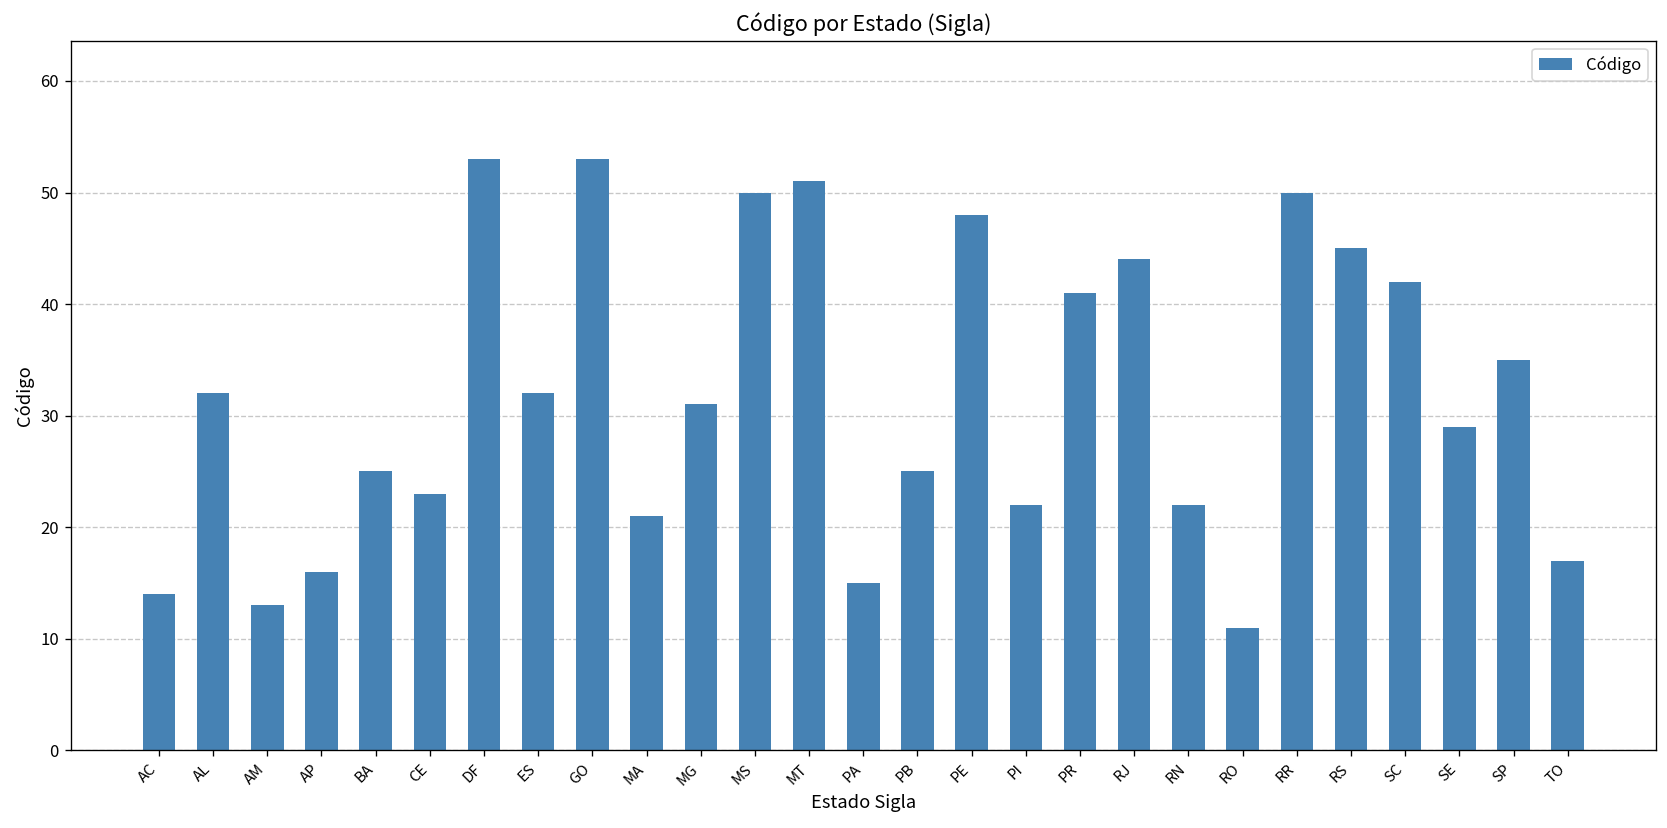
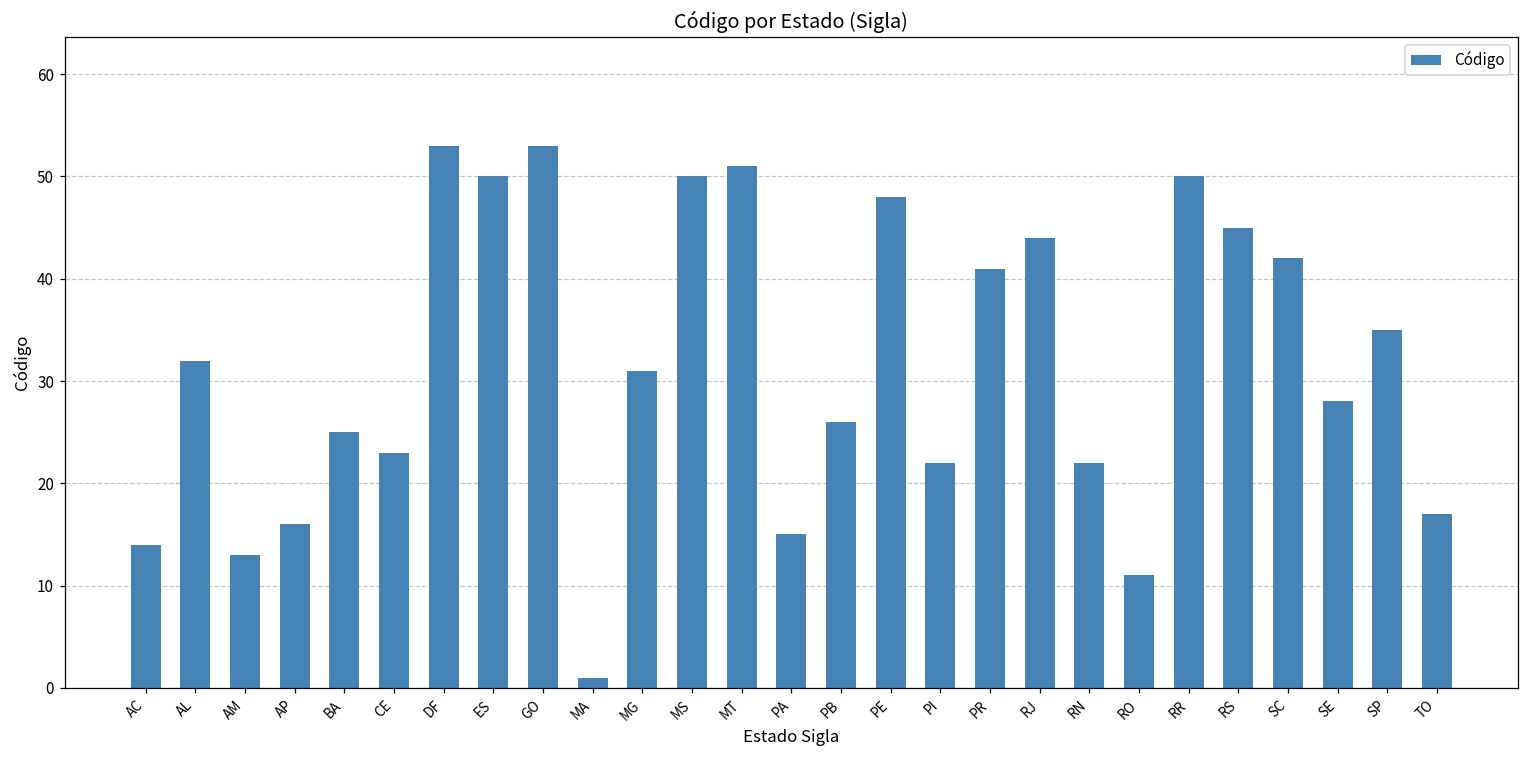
  {
    "AC": 14,
    "AL": 32,
    "AM": 13,
    "AP": 16,
    "BA": 25,
    "CE": 23,
    "DF": 53,
-   "ES": 32,
+   "ES": 50,
    "GO": 53,
-   "MA": 21,
+   "MA": 1,
    "MG": 31,
    "MS": 50,
    "MT": 51,
    "PA": 15,
-   "PB": 25,
+   "PB": 26,
    "PE": 48,
    "PI": 22,
    "PR": 41,
    "RJ": 44,
    "RN": 22,
    "RO": 11,
    "RR": 50,
    "RS": 45,
    "SC": 42,
-   "SE": 29,
+   "SE": 28,
    "SP": 35,
    "TO": 17
  }
